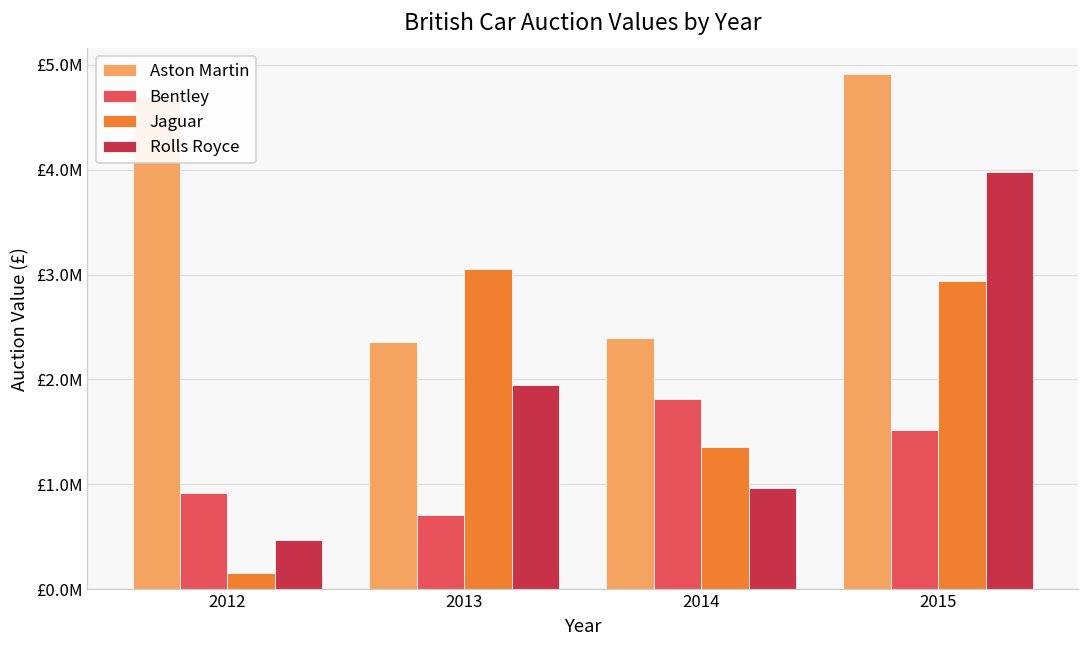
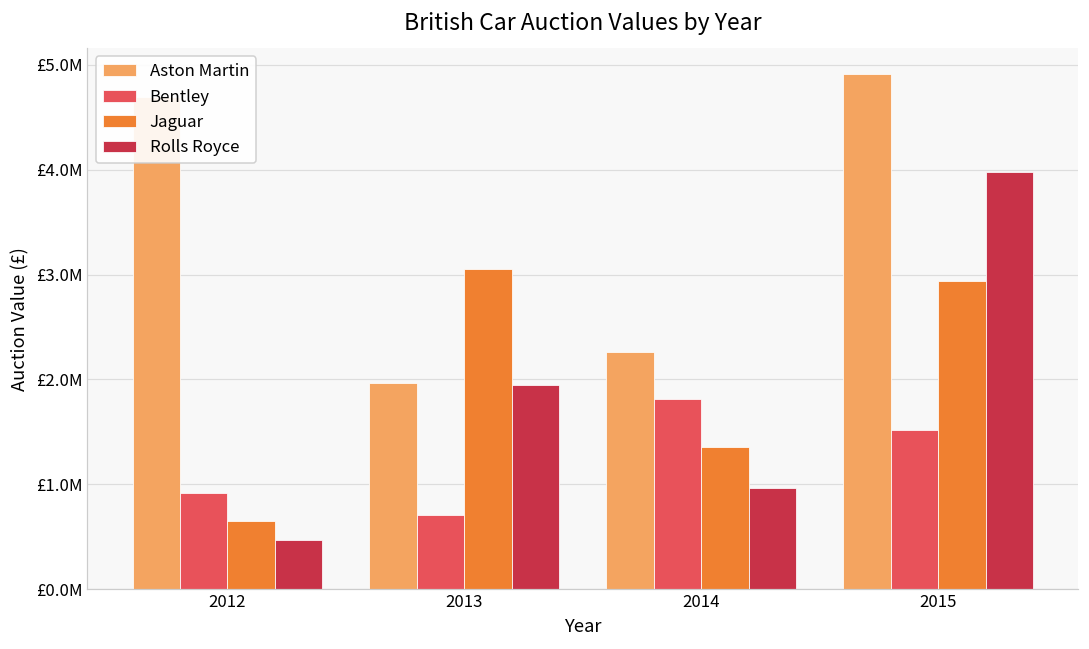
  {
    "Aston Martin": {
-     "2013": "£2400000",
-     "2014": "£2400000",
+     "2013": "£2000000",
+     "2014": "£2300000",
      "2015": "£4900000"
    },
    "Jaguar": {
-     "2012": "£200000",
+     "2012": "£600000",
      "2013": "£3000000",
      "2014": "£1400000",
      "2015": "£2900000"
    }
  }
